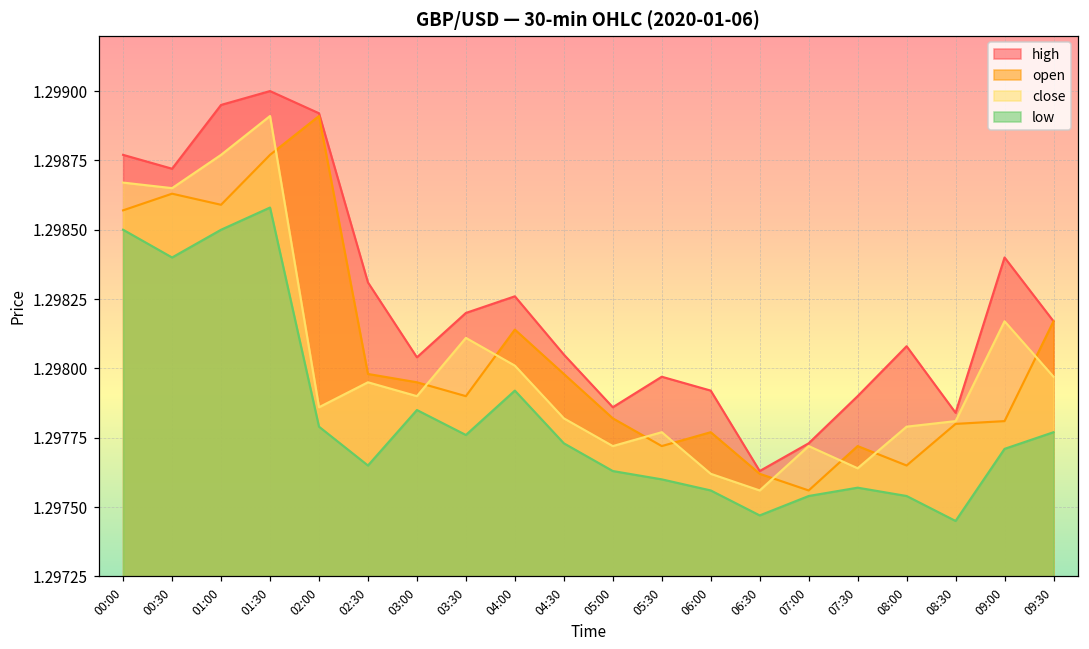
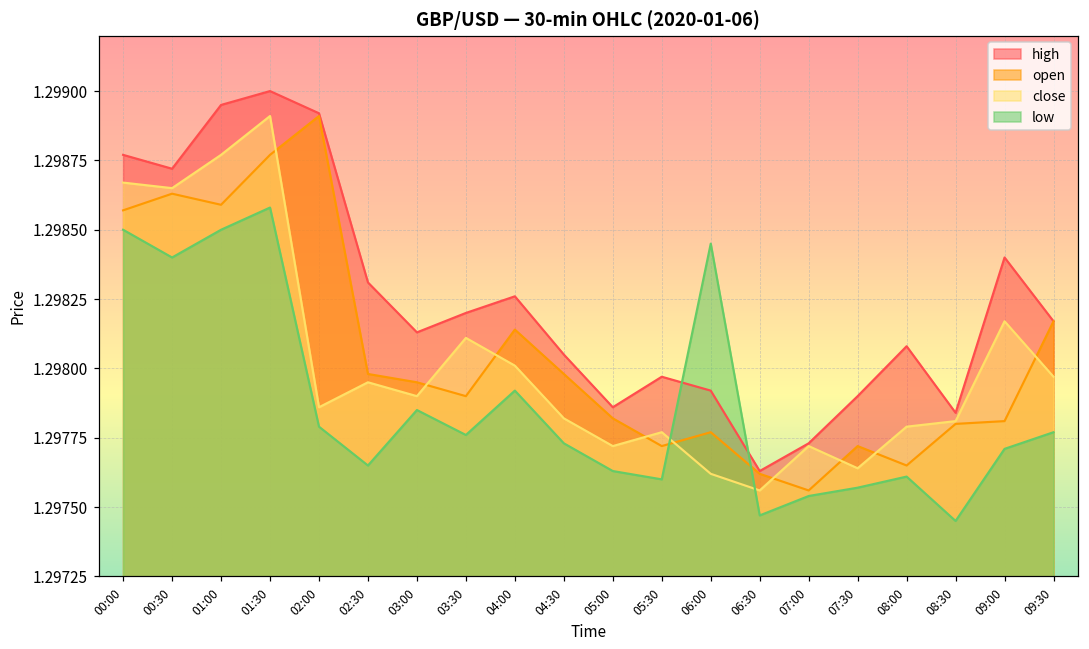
  {
    "high": {
      "00:00": 1.29877,
      "00:30": 1.29872,
      "01:00": 1.29895,
      "01:30": 1.29900,
      "02:30": 1.29831,
-     "03:00": 1.29804,
+     "03:00": 1.29813,
      "03:30": 1.29820,
      "04:00": 1.29826,
      "04:30": 1.29805,
      "05:00": 1.29786,
      "05:30": 1.29797,
      "06:00": 1.29792,
      "07:30": 1.29790,
      "08:00": 1.29808,
      "08:30": 1.29784,
      "09:00": 1.29840
    },
    "open": {
      "00:00": 1.29857,
      "00:30": 1.29863,
      "01:00": 1.29859,
      "01:30": 1.29877,
      "02:30": 1.29798,
      "03:00": 1.29795,
      "03:30": 1.29790,
      "04:00": 1.29814,
      "04:30": 1.29798,
      "05:00": 1.29782,
      "05:30": 1.29772,
      "06:00": 1.29777,
      "07:00": 1.29756,
      "07:30": 1.29772,
      "08:00": 1.29765,
      "08:30": 1.29780,
      "09:00": 1.29781
    },
    "close": {
      "00:00": 1.29867,
      "00:30": 1.29865,
      "01:00": 1.29877,
      "01:30": 1.29891,
      "02:00": 1.29786,
      "02:30": 1.29795,
      "03:00": 1.29790,
      "03:30": 1.29811,
      "04:00": 1.29801,
      "04:30": 1.29782,
      "05:00": 1.29772,
      "05:30": 1.29777,
      "06:00": 1.29762,
      "06:30": 1.29756,
      "07:30": 1.29764,
      "08:00": 1.29779,
      "08:30": 1.29781,
      "09:00": 1.29817,
      "09:30": 1.29797
    },
    "low": {
      "00:00": 1.29850,
      "00:30": 1.29840,
      "01:00": 1.29850,
      "01:30": 1.29858,
      "02:00": 1.29779,
      "02:30": 1.29765,
      "03:00": 1.29785,
      "03:30": 1.29776,
      "04:00": 1.29792,
      "04:30": 1.29773,
      "05:00": 1.29763,
      "05:30": 1.29760,
-     "06:00": 1.29756,
+     "06:00": 1.29845,
      "06:30": 1.29747,
      "07:00": 1.29754,
      "07:30": 1.29757,
-     "08:00": 1.29754,
+     "08:00": 1.29761,
      "08:30": 1.29745,
      "09:00": 1.29771,
      "09:30": 1.29777
    }
  }
